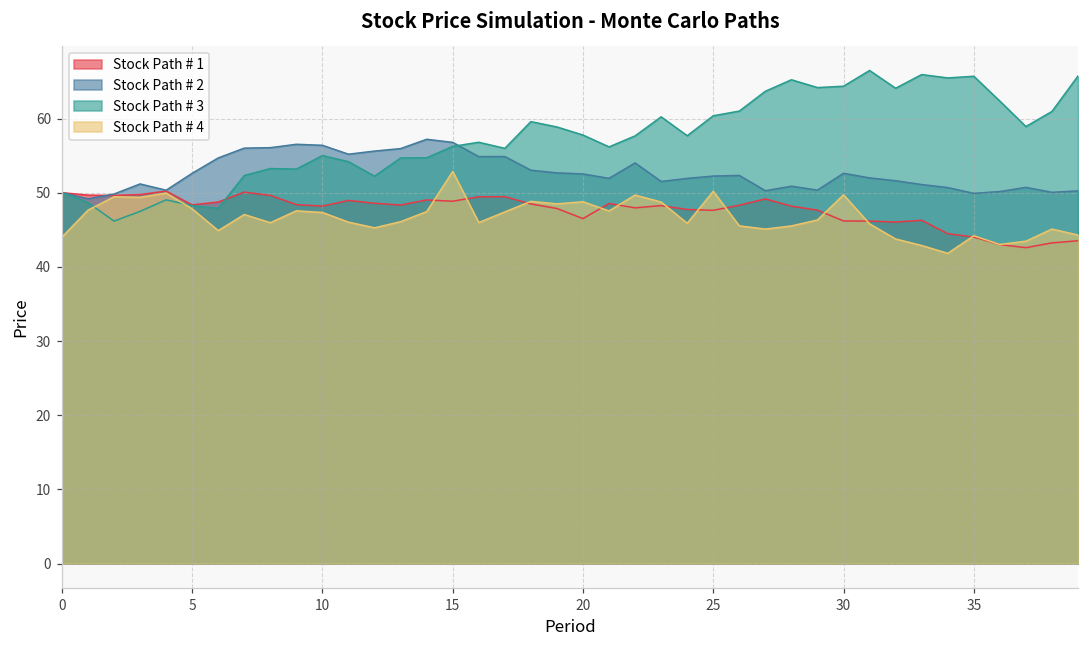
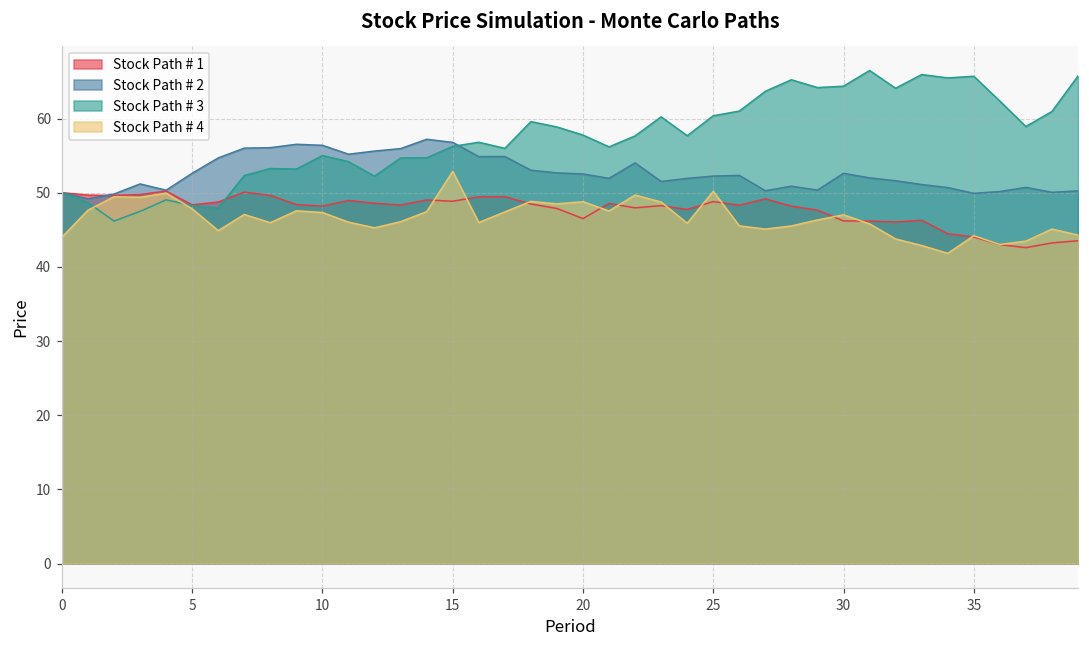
  {
    "Stock Path # 1": {
      "10": 48,
      "15": 49,
      "20": 47,
-     "25": 48,
+     "25": 49,
      "30": 46
    },
    "Stock Path # 4": {
      "0": 44,
      "5": 48,
      "10": 47,
      "15": 53,
      "20": 49,
      "25": 50,
-     "30": 50
+     "30": 47
    }
  }
